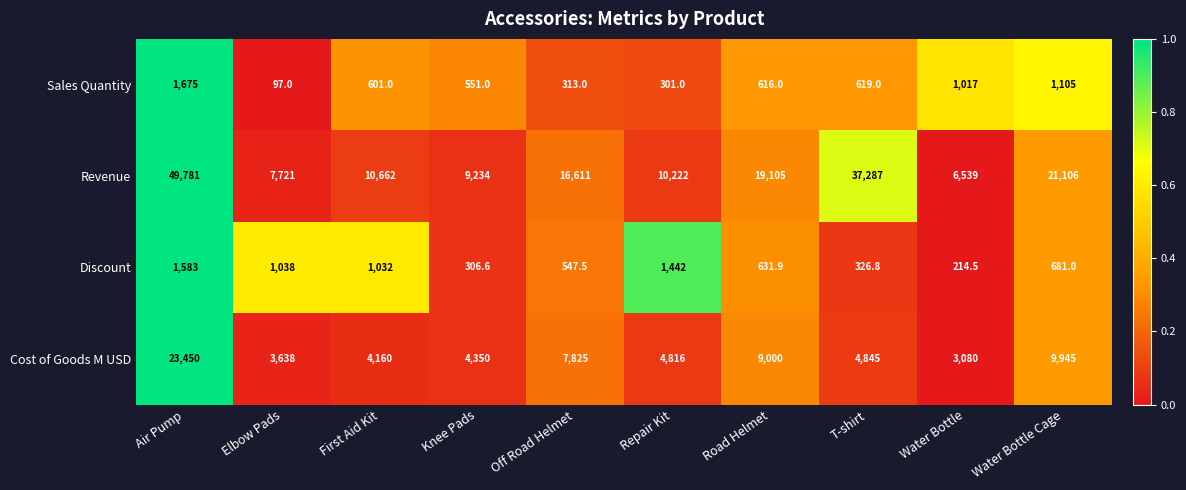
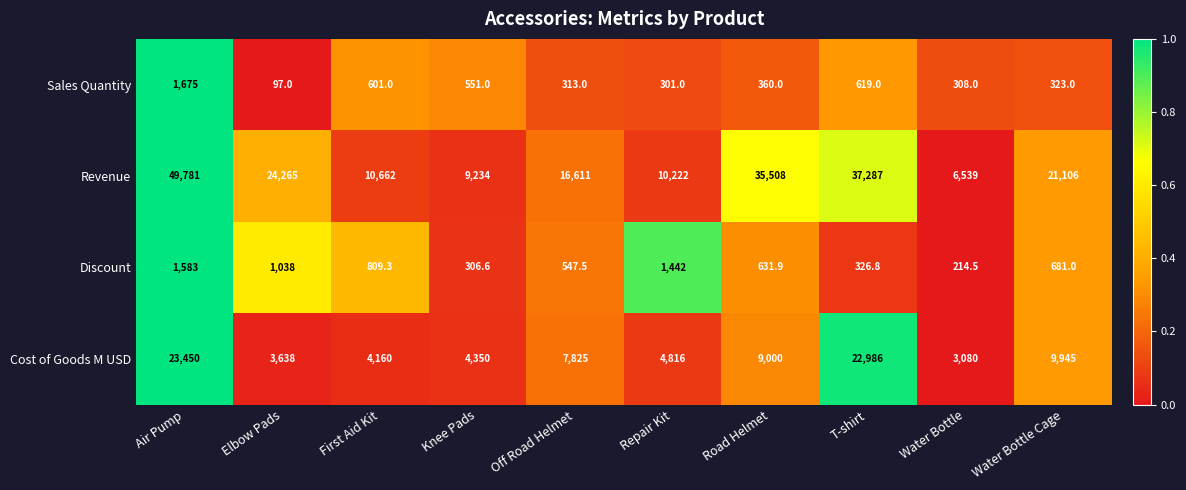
  {
    "Sales Quantity": {
      "Air Pump": "1,675",
      "Elbow Pads": "97.0",
      "First Aid Kit": "601.0",
      "Knee Pads": "551.0",
      "Off Road Helmet": "313.0",
      "Repair Kit": "301.0",
-     "Road Helmet": "616.0",
+     "Road Helmet": "360.0",
      "T-shirt": "619.0",
-     "Water Bottle": "1,017",
-     "Water Bottle Cage": "1,105"
+     "Water Bottle": "308.0",
+     "Water Bottle Cage": "323.0"
    },
    "Revenue": {
      "Air Pump": "49,781",
-     "Elbow Pads": "7,721",
+     "Elbow Pads": "24,265",
      "First Aid Kit": "10,662",
      "Knee Pads": "9,234",
      "Off Road Helmet": "16,611",
      "Repair Kit": "10,222",
-     "Road Helmet": "19,105",
+     "Road Helmet": "35,508",
      "T-shirt": "37,287",
      "Water Bottle": "6,539",
      "Water Bottle Cage": "21,106"
    },
    "Discount": {
      "Air Pump": "1,583",
      "Elbow Pads": "1,038",
-     "First Aid Kit": "1,032",
+     "First Aid Kit": "809.3",
      "Knee Pads": "306.6",
      "Off Road Helmet": "547.5",
      "Repair Kit": "1,442",
      "Road Helmet": "631.9",
      "T-shirt": "326.8",
      "Water Bottle": "214.5",
      "Water Bottle Cage": "681.0"
    },
    "Cost of Goods M USD": {
      "Air Pump": "23,450",
      "Elbow Pads": "3,638",
      "First Aid Kit": "4,160",
      "Knee Pads": "4,350",
      "Off Road Helmet": "7,825",
      "Repair Kit": "4,816",
      "Road Helmet": "9,000",
-     "T-shirt": "4,845",
+     "T-shirt": "22,986",
      "Water Bottle": "3,080",
      "Water Bottle Cage": "9,945"
    }
  }
